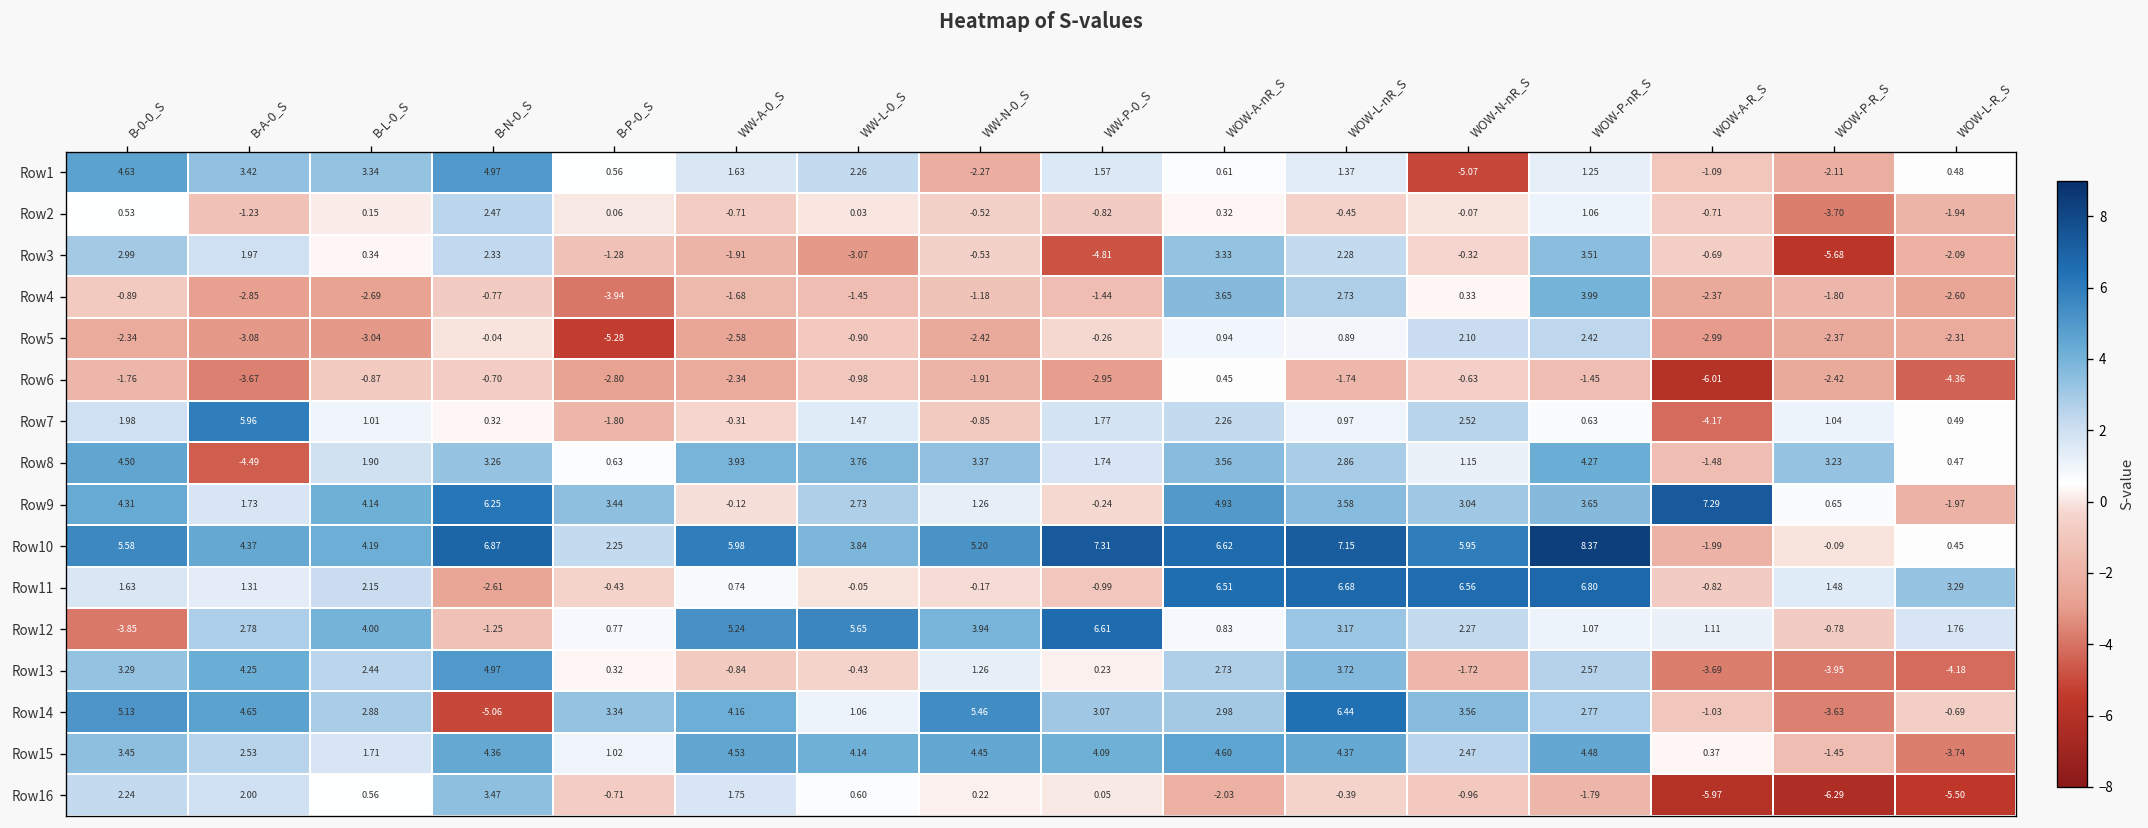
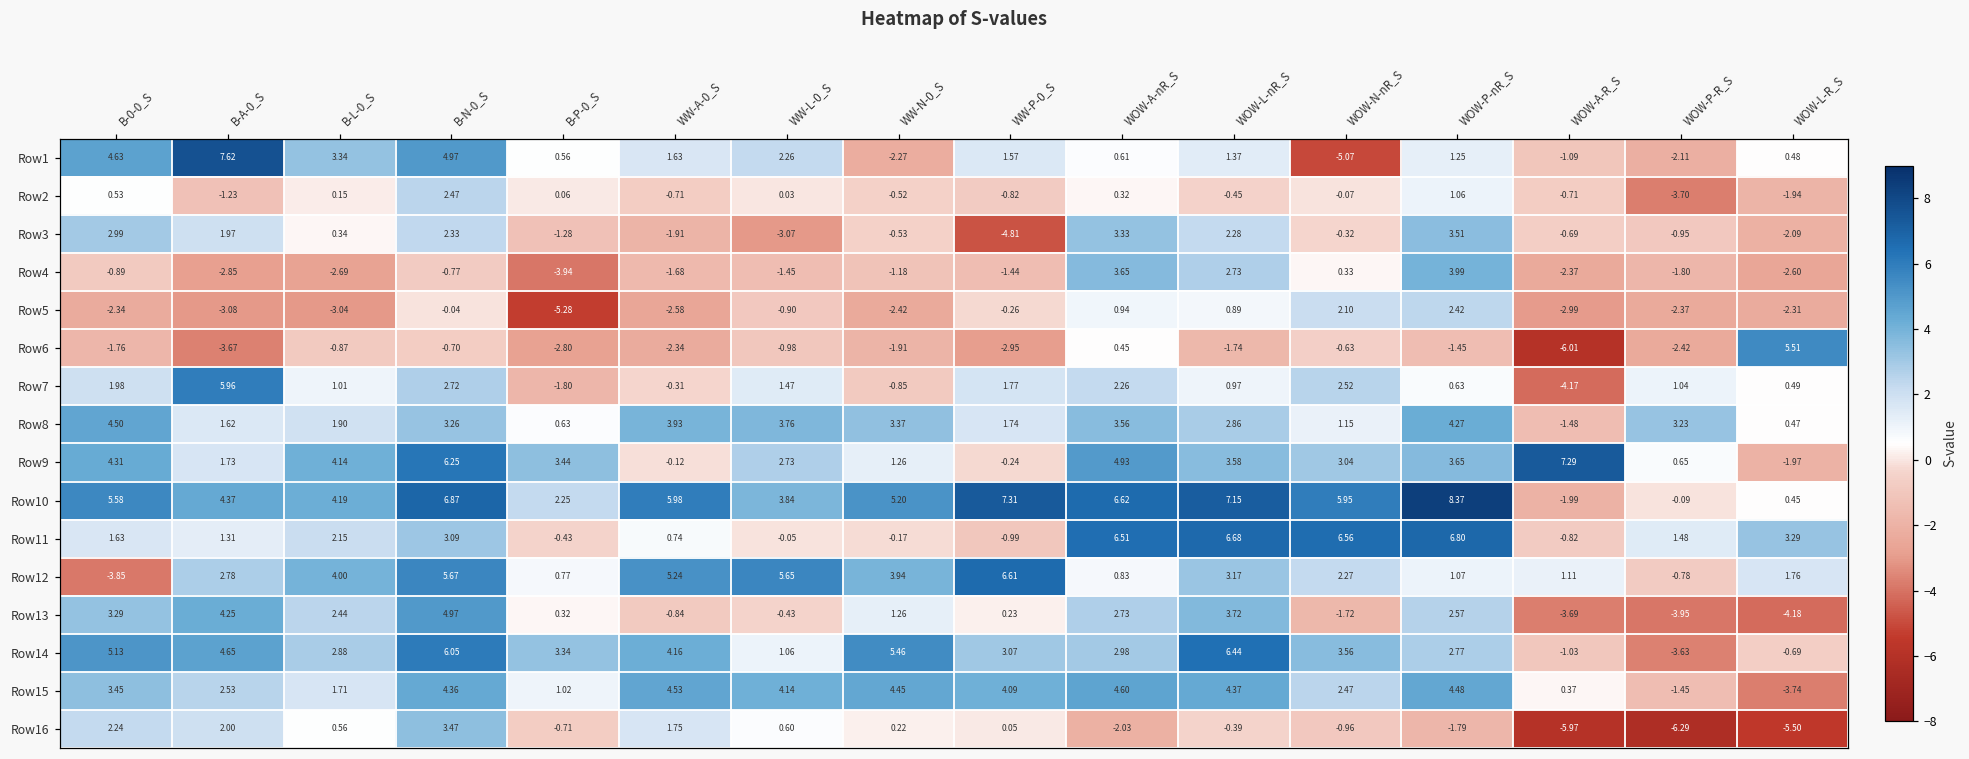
  {
    "Row1": {
      "B-0-0_S": 4.63,
-     "B-A-0_S": 3.42,
+     "B-A-0_S": 7.62,
      "B-L-0_S": 3.34,
      "B-N-0_S": 4.97,
      "B-P-0_S": 0.56,
      "WW-A-0_S": 1.63,
      "WW-L-0_S": 2.26,
      "WW-N-0_S": -2.27,
      "WW-P-0_S": 1.57,
      "WOW-A-nR_S": 0.61,
      "WOW-L-nR_S": 1.37,
      "WOW-N-nR_S": -5.07,
      "WOW-P-nR_S": 1.25,
      "WOW-A-R_S": -1.09,
      "WOW-P-R_S": -2.11,
      "WOW-L-R_S": 0.48
    },
    "Row3": {
      "B-0-0_S": 2.99,
      "B-A-0_S": 1.97,
      "B-L-0_S": 0.34,
      "B-N-0_S": 2.33,
      "B-P-0_S": -1.28,
      "WW-A-0_S": -1.91,
      "WW-L-0_S": -3.07,
      "WW-N-0_S": -0.53,
      "WW-P-0_S": -4.81,
      "WOW-A-nR_S": 3.33,
      "WOW-L-nR_S": 2.28,
      "WOW-N-nR_S": -0.32,
      "WOW-P-nR_S": 3.51,
      "WOW-A-R_S": -0.69,
-     "WOW-P-R_S": -5.68,
+     "WOW-P-R_S": -0.95,
      "WOW-L-R_S": -2.09
    },
    "Row6": {
      "B-0-0_S": -1.76,
      "B-A-0_S": -3.67,
      "B-L-0_S": -0.87,
      "B-N-0_S": -0.70,
      "B-P-0_S": -2.80,
      "WW-A-0_S": -2.34,
      "WW-L-0_S": -0.98,
      "WW-N-0_S": -1.91,
      "WW-P-0_S": -2.95,
      "WOW-A-nR_S": 0.45,
      "WOW-L-nR_S": -1.74,
      "WOW-N-nR_S": -0.63,
      "WOW-P-nR_S": -1.45,
      "WOW-A-R_S": -6.01,
      "WOW-P-R_S": -2.42,
-     "WOW-L-R_S": -4.36
+     "WOW-L-R_S": 5.51
    },
    "Row7": {
      "B-0-0_S": 1.98,
      "B-A-0_S": 5.96,
      "B-L-0_S": 1.01,
-     "B-N-0_S": 0.32,
+     "B-N-0_S": 2.72,
      "B-P-0_S": -1.80,
      "WW-A-0_S": -0.31,
      "WW-L-0_S": 1.47,
      "WW-N-0_S": -0.85,
      "WW-P-0_S": 1.77,
      "WOW-A-nR_S": 2.26,
      "WOW-L-nR_S": 0.97,
      "WOW-N-nR_S": 2.52,
      "WOW-P-nR_S": 0.63,
      "WOW-A-R_S": -4.17,
      "WOW-P-R_S": 1.04,
      "WOW-L-R_S": 0.49
    },
    "Row8": {
      "B-0-0_S": 4.50,
-     "B-A-0_S": -4.49,
+     "B-A-0_S": 1.62,
      "B-L-0_S": 1.90,
      "B-N-0_S": 3.26,
      "B-P-0_S": 0.63,
      "WW-A-0_S": 3.93,
      "WW-L-0_S": 3.76,
      "WW-N-0_S": 3.37,
      "WW-P-0_S": 1.74,
      "WOW-A-nR_S": 3.56,
      "WOW-L-nR_S": 2.86,
      "WOW-N-nR_S": 1.15,
      "WOW-P-nR_S": 4.27,
      "WOW-A-R_S": -1.48,
      "WOW-P-R_S": 3.23,
      "WOW-L-R_S": 0.47
    },
    "Row11": {
      "B-0-0_S": 1.63,
      "B-A-0_S": 1.31,
      "B-L-0_S": 2.15,
-     "B-N-0_S": -2.61,
+     "B-N-0_S": 3.09,
      "B-P-0_S": -0.43,
      "WW-A-0_S": 0.74,
      "WW-L-0_S": -0.05,
      "WW-N-0_S": -0.17,
      "WW-P-0_S": -0.99,
      "WOW-A-nR_S": 6.51,
      "WOW-L-nR_S": 6.68,
      "WOW-N-nR_S": 6.56,
      "WOW-P-nR_S": 6.80,
      "WOW-A-R_S": -0.82,
      "WOW-P-R_S": 1.48,
      "WOW-L-R_S": 3.29
    },
    "Row12": {
      "B-0-0_S": -3.85,
      "B-A-0_S": 2.78,
      "B-L-0_S": 4.00,
-     "B-N-0_S": -1.25,
+     "B-N-0_S": 5.67,
      "B-P-0_S": 0.77,
      "WW-A-0_S": 5.24,
      "WW-L-0_S": 5.65,
      "WW-N-0_S": 3.94,
      "WW-P-0_S": 6.61,
      "WOW-A-nR_S": 0.83,
      "WOW-L-nR_S": 3.17,
      "WOW-N-nR_S": 2.27,
      "WOW-P-nR_S": 1.07,
      "WOW-A-R_S": 1.11,
      "WOW-P-R_S": -0.78,
      "WOW-L-R_S": 1.76
    },
    "Row14": {
      "B-0-0_S": 5.13,
      "B-A-0_S": 4.65,
      "B-L-0_S": 2.88,
-     "B-N-0_S": -5.06,
+     "B-N-0_S": 6.05,
      "B-P-0_S": 3.34,
      "WW-A-0_S": 4.16,
      "WW-L-0_S": 1.06,
      "WW-N-0_S": 5.46,
      "WW-P-0_S": 3.07,
      "WOW-A-nR_S": 2.98,
      "WOW-L-nR_S": 6.44,
      "WOW-N-nR_S": 3.56,
      "WOW-P-nR_S": 2.77,
      "WOW-A-R_S": -1.03,
      "WOW-P-R_S": -3.63,
      "WOW-L-R_S": -0.69
    }
  }
